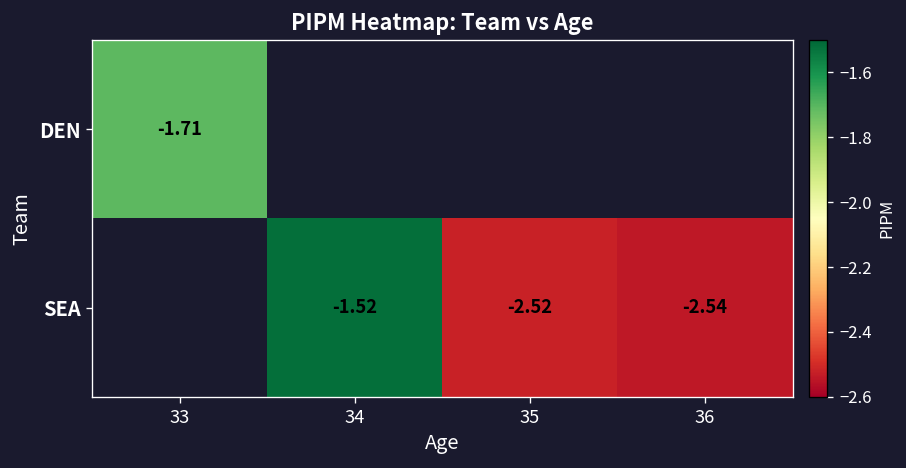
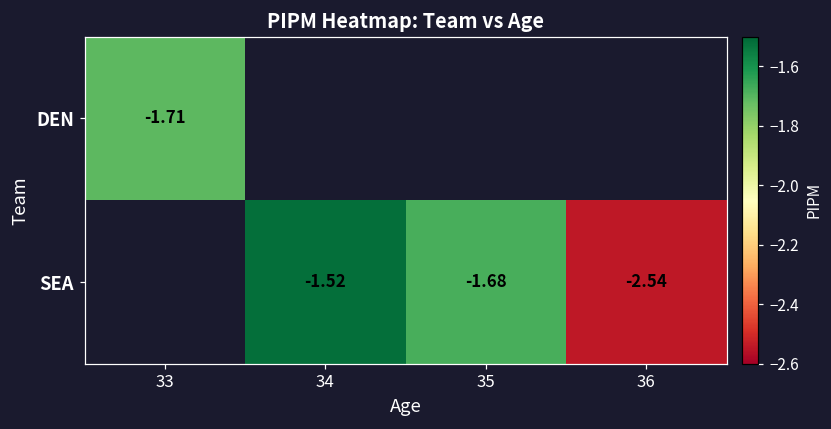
  {
    "DEN": {
      "33": -1.71
    },
    "SEA": {
      "34": -1.52,
-     "35": -2.52,
+     "35": -1.68,
      "36": -2.54
    }
  }
